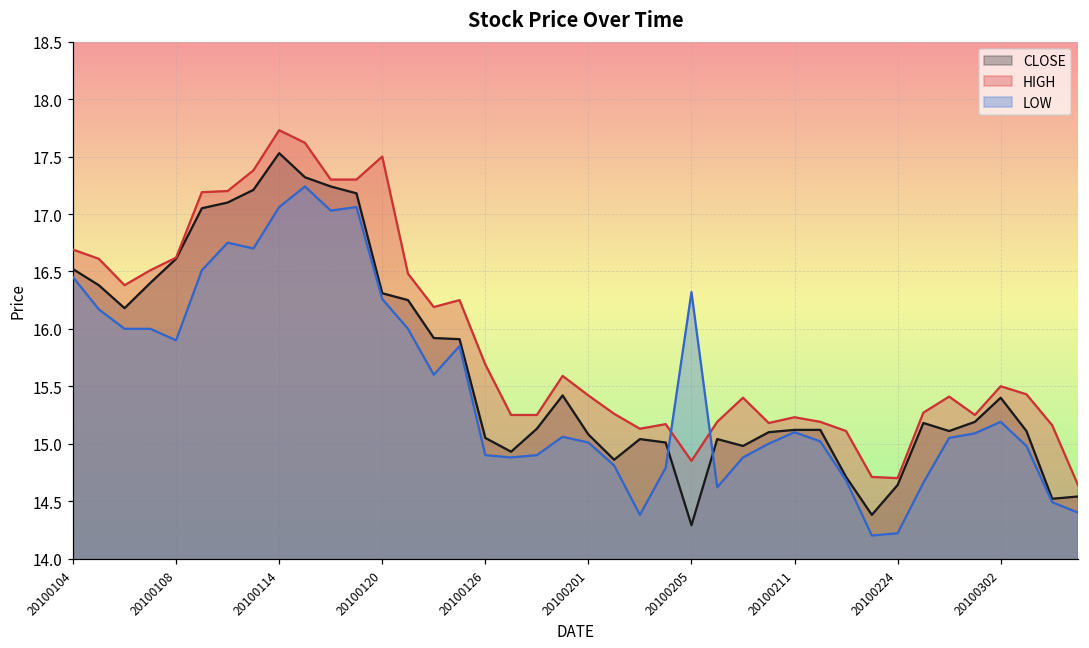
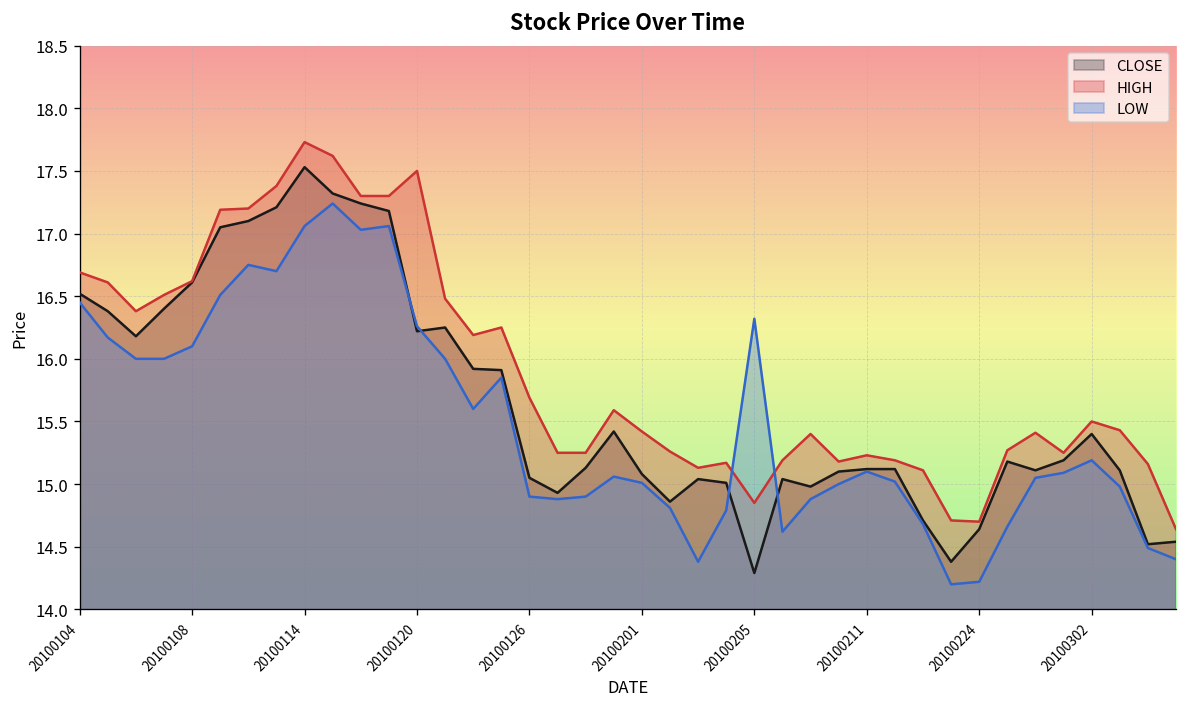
  {
    "CLOSE": {
      "20100104": 16.52,
      "20100114": 17.53,
-     "20100120": 16.31,
+     "20100120": 16.22,
      "20100126": 15.05,
      "20100201": 15.08,
      "20100205": 14.29,
      "20100224": 14.64,
      "20100302": 15.40
    },
    "HIGH": {
      "20100104": 16.69,
      "20100114": 17.73,
      "20100120": 17.50,
      "20100126": 15.69,
      "20100201": 15.42,
      "20100205": 14.85,
      "20100211": 15.23,
      "20100224": 14.70,
      "20100302": 15.50
    },
    "LOW": {
      "20100104": 16.45,
-     "20100108": 15.9,
+     "20100108": 16.1,
      "20100114": 17.06,
      "20100120": 16.26,
      "20100126": 14.9,
      "20100201": 15.0,
      "20100205": 16.3,
      "20100224": 14.2,
      "20100302": 15.2
    }
  }
